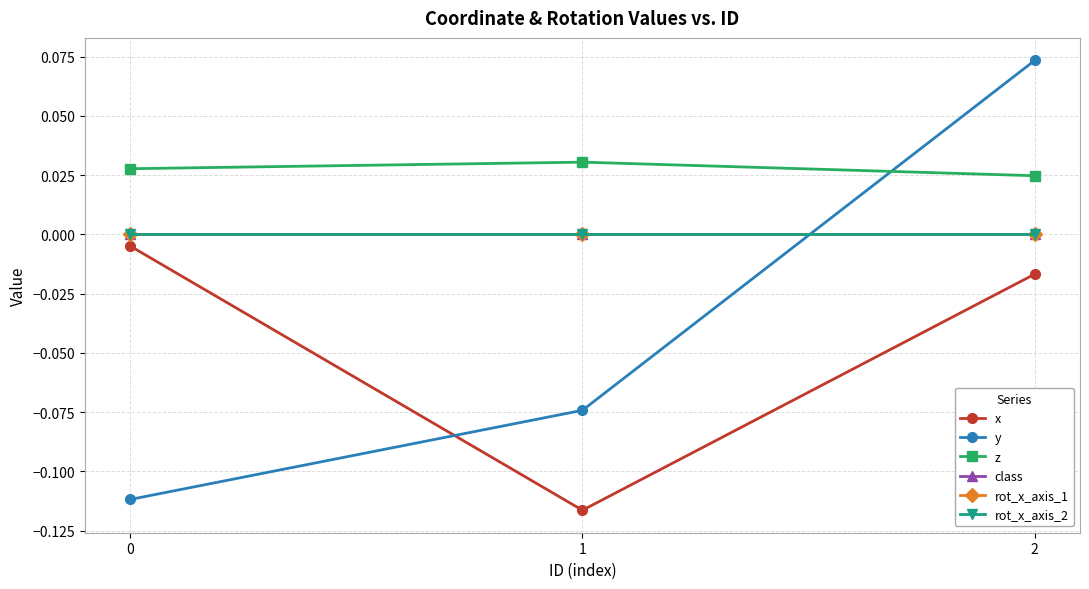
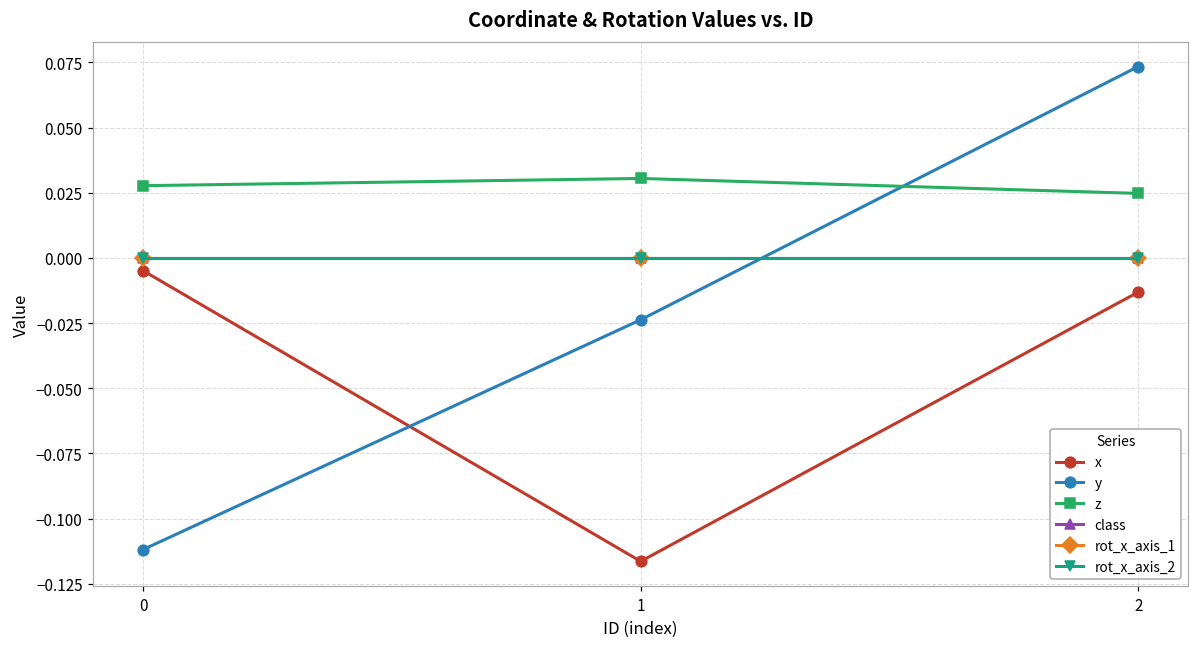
  {
    "x": {
      "0": -0.005,
      "1": -0.116,
-     "2": -0.017
+     "2": -0.013
    },
    "y": {
      "0": -0.112,
-     "1": -0.074,
+     "1": -0.024,
      "2": 0.073
    }
  }
